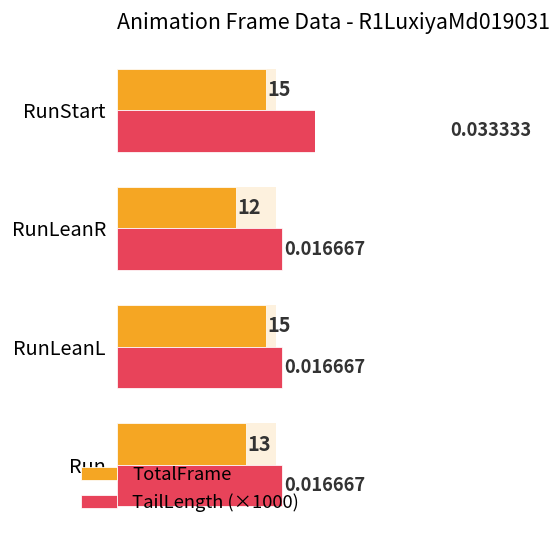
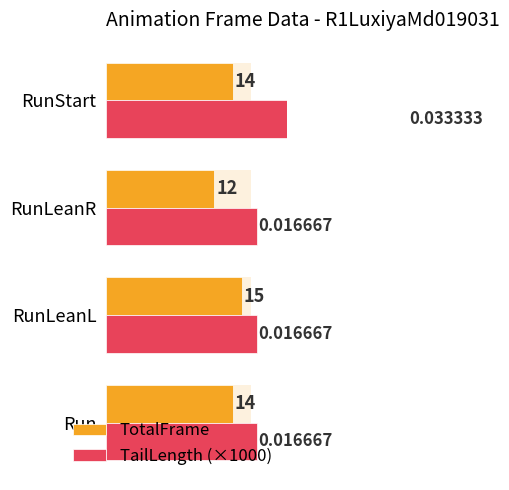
  {
    "TotalFrame": {
-     "RunStart": 15,
+     "RunStart": 14,
      "RunLeanR": 12,
      "RunLeanL": 15,
-     "Run": 13
+     "Run": 14
    }
  }
